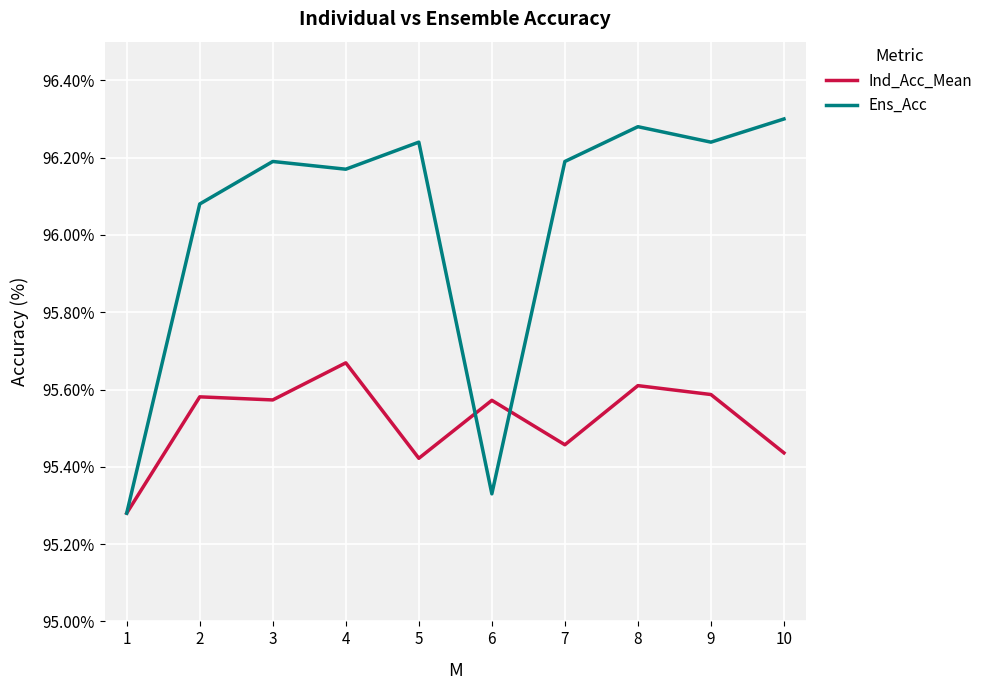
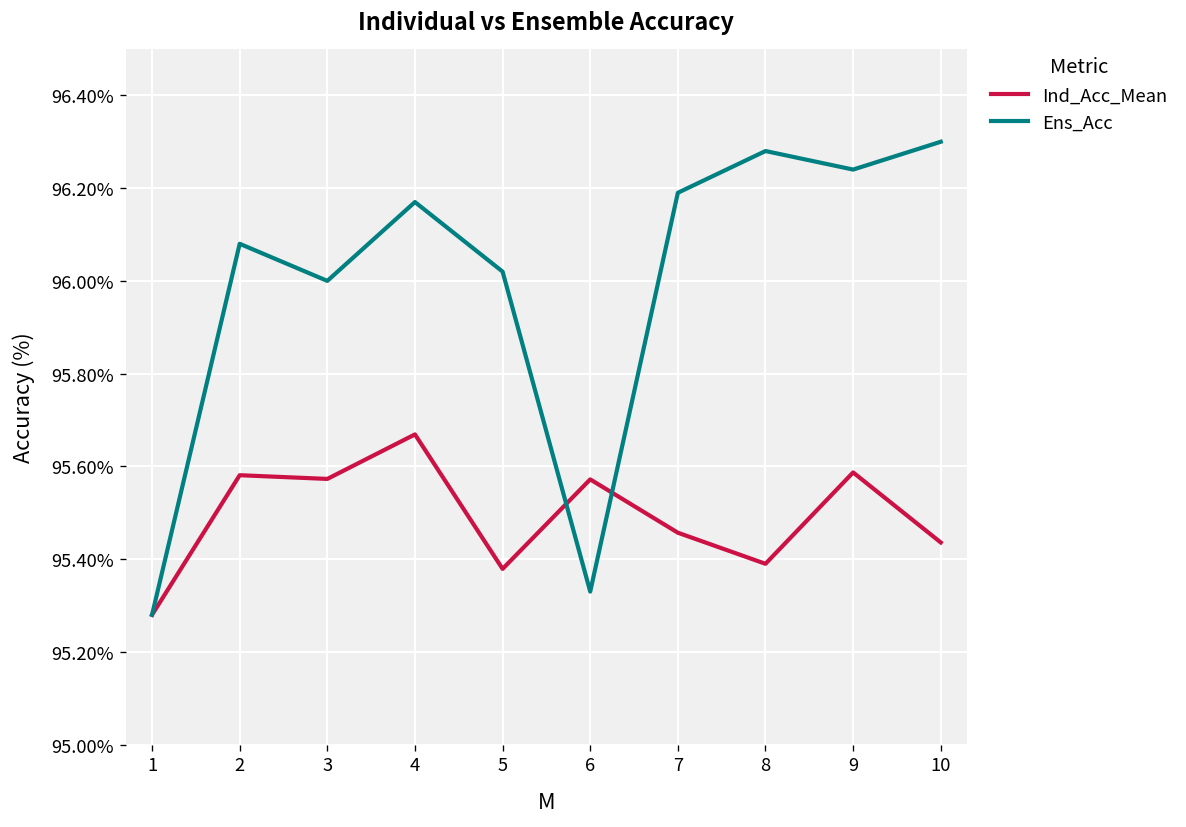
  {
    "Ind_Acc_Mean": {
      "2": "95.58%",
      "3": "95.57%",
      "4": "95.67%",
-     "5": "95.42%",
+     "5": "95.38%",
      "6": "95.57%",
      "7": "95.46%",
-     "8": "95.61%",
+     "8": "95.39%",
      "9": "95.59%",
      "10": "95.44%"
    },
    "Ens_Acc": {
      "2": "96.08%",
-     "3": "96.19%",
+     "3": "96.00%",
      "4": "96.17%",
-     "5": "96.24%",
+     "5": "96.02%",
      "6": "95.33%",
      "7": "96.19%",
      "8": "96.28%",
      "9": "96.24%",
      "10": "96.30%"
    }
  }
